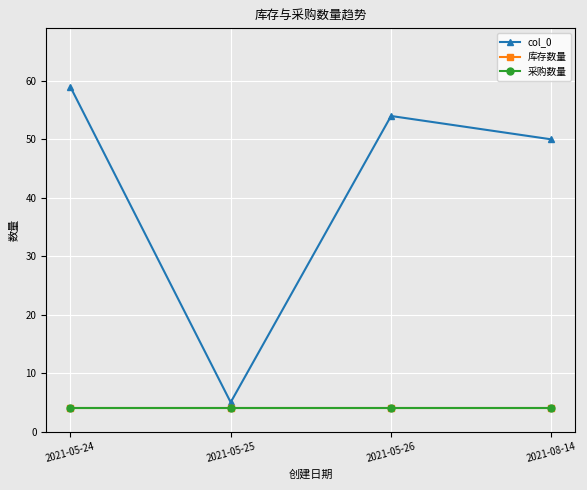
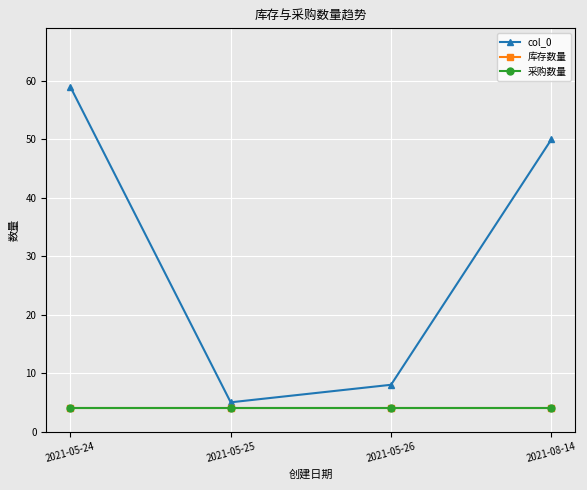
  {
    "col_0": {
      "2021-05-24": 59,
      "2021-05-25": 5,
-     "2021-05-26": 54,
+     "2021-05-26": 8,
      "2021-08-14": 50
    },
    "采购数量": {
      "2021-05-24": 4,
      "2021-05-25": 4,
      "2021-05-26": 4,
      "2021-08-14": 4
    }
  }
